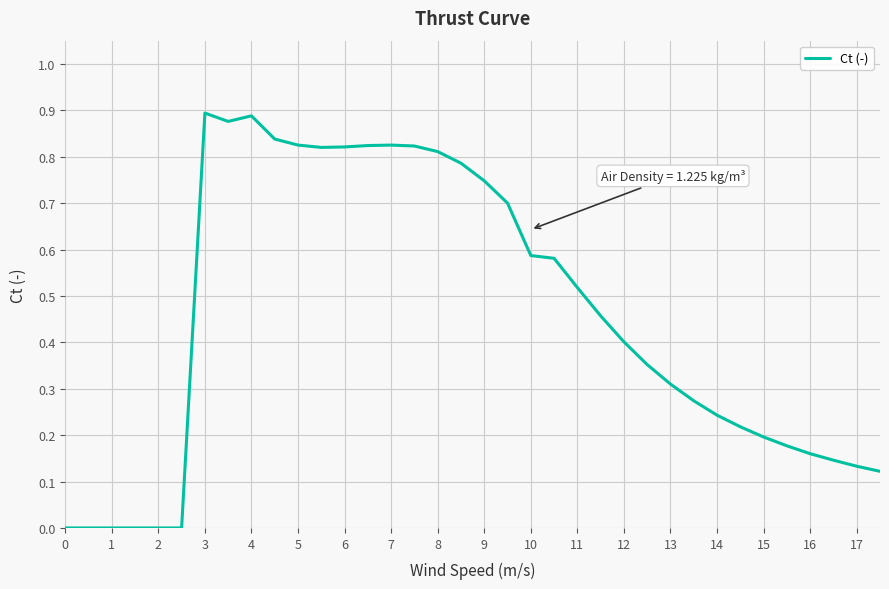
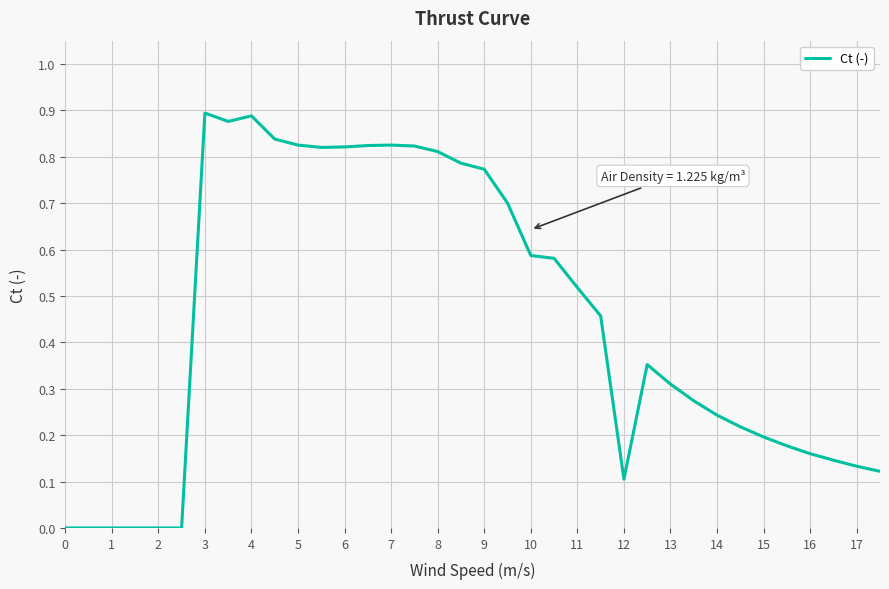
  {
    "0": 0.00,
    "1": 0.00,
    "2": 0.00,
    "3": 0.89,
    "4": 0.89,
    "5": 0.83,
    "6": 0.82,
    "7": 0.83,
    "8": 0.81,
-   "9": 0.75,
+   "9": 0.77,
    "10": 0.59,
    "11": 0.52,
-   "12": 0.40,
+   "12": 0.11,
    "13": 0.31,
    "14": 0.24,
    "15": 0.20,
    "16": 0.16,
    "17": 0.13
  }
